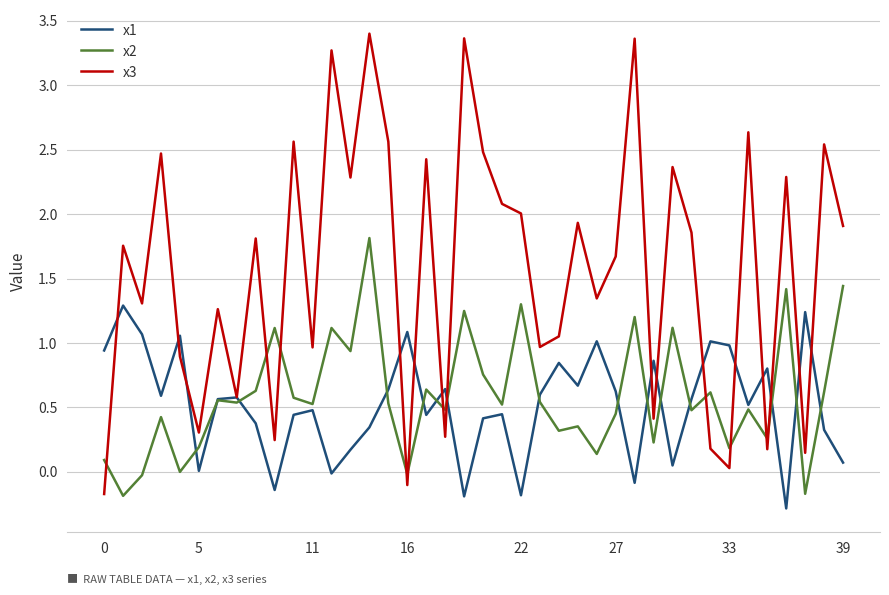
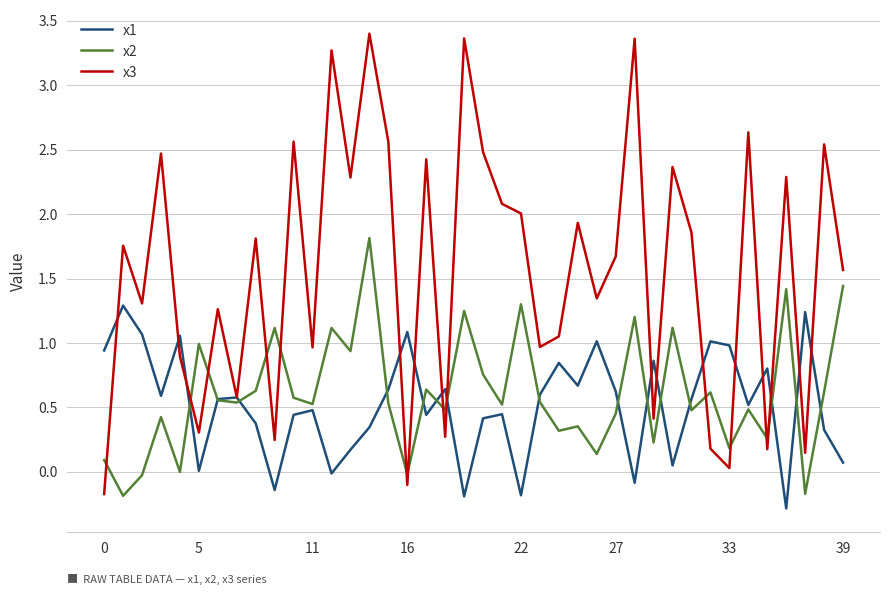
  {
    "x1": {
      "0": 0.94,
      "5": 0.01,
      "11": 0.48,
      "16": 1.08,
      "22": -0.18,
      "27": 0.62,
      "33": 0.98,
      "39": 0.07
    },
    "x2": {
      "0": 0.09,
-     "5": 0.19,
+     "5": 0.99,
      "11": 0.53,
      "16": -0.02,
      "22": 1.30,
      "27": 0.45,
      "33": 0.18,
      "39": 1.44
    },
    "x3": {
      "0": -0.17,
      "5": 0.30,
      "11": 0.97,
      "16": -0.10,
      "22": 2.00,
      "27": 1.67,
      "33": 0.03,
-     "39": 1.91
+     "39": 1.57
    }
  }
